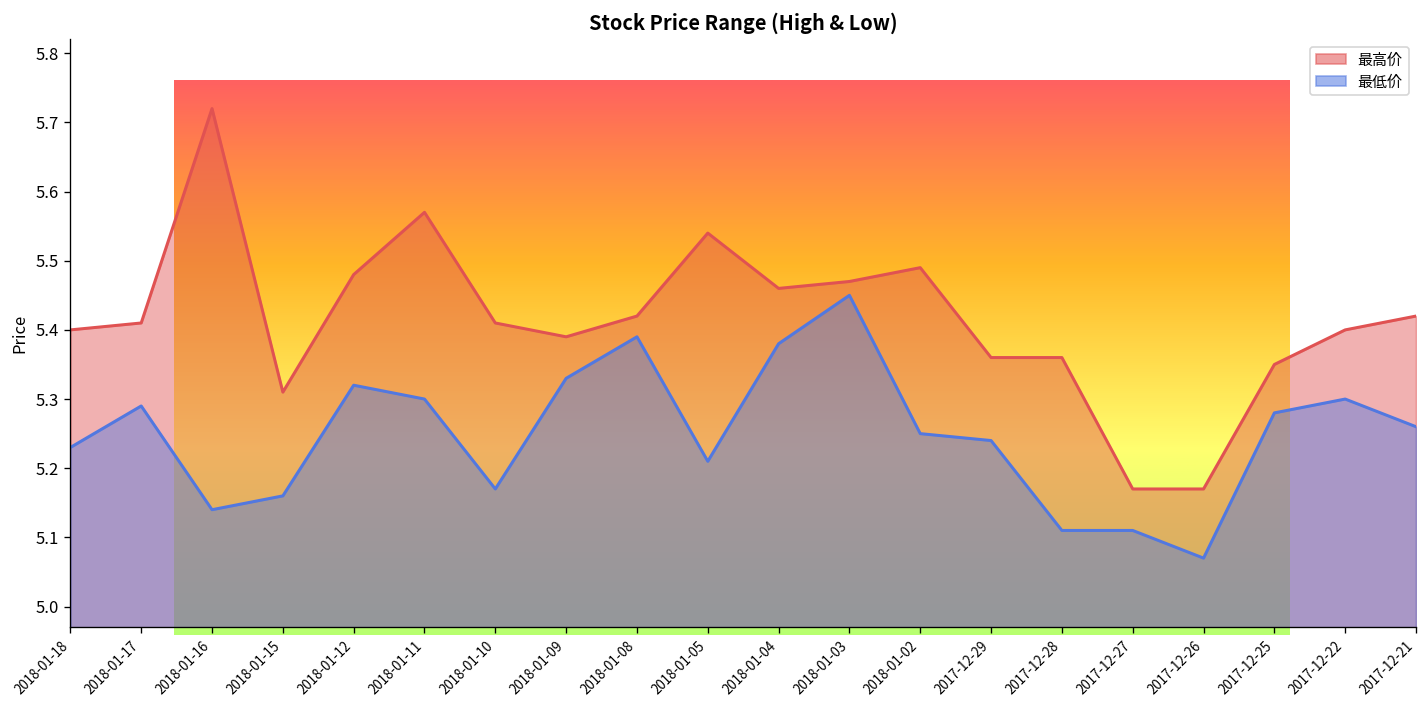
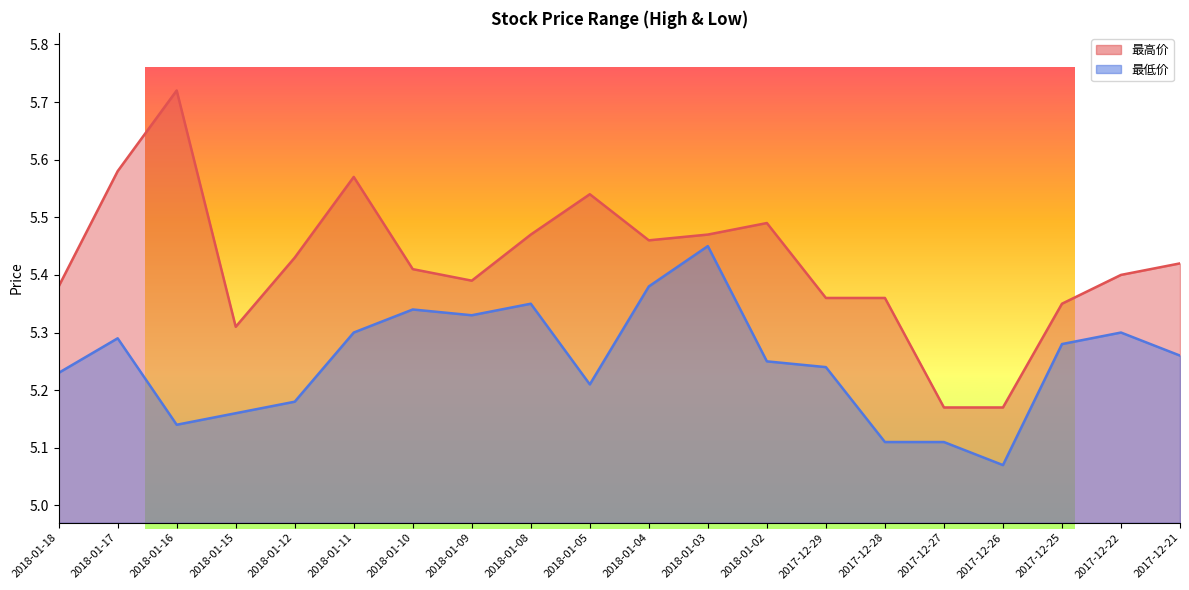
  {
    "Stock Price Range (High & Low)": {
      "最高价": {
-       "2018-01-18": 5.40,
-       "2018-01-17": 5.41,
+       "2018-01-18": 5.38,
+       "2018-01-17": 5.58,
        "2018-01-16": 5.72,
        "2018-01-15": 5.31,
-       "2018-01-12": 5.48,
+       "2018-01-12": 5.43,
        "2018-01-11": 5.57,
        "2018-01-10": 5.41,
        "2018-01-09": 5.39,
-       "2018-01-08": 5.42,
+       "2018-01-08": 5.47,
        "2018-01-05": 5.54,
        "2018-01-04": 5.46,
        "2018-01-03": 5.47,
        "2018-01-02": 5.49,
        "2017-12-29": 5.36,
        "2017-12-28": 5.36,
        "2017-12-27": 5.17,
        "2017-12-26": 5.17,
        "2017-12-25": 5.35,
        "2017-12-22": 5.40,
        "2017-12-21": 5.42
      },
      "最低价": {
        "2018-01-18": 5.23,
        "2018-01-17": 5.29,
        "2018-01-16": 5.14,
        "2018-01-15": 5.16,
-       "2018-01-12": 5.32,
+       "2018-01-12": 5.18,
        "2018-01-11": 5.30,
-       "2018-01-10": 5.17,
+       "2018-01-10": 5.34,
        "2018-01-09": 5.33,
-       "2018-01-08": 5.39,
+       "2018-01-08": 5.35,
        "2018-01-05": 5.21,
        "2018-01-04": 5.38,
        "2018-01-03": 5.45,
        "2018-01-02": 5.25,
        "2017-12-29": 5.24,
        "2017-12-28": 5.11,
        "2017-12-27": 5.11,
        "2017-12-26": 5.07,
        "2017-12-25": 5.28,
        "2017-12-22": 5.30,
        "2017-12-21": 5.26
      }
    }
  }
